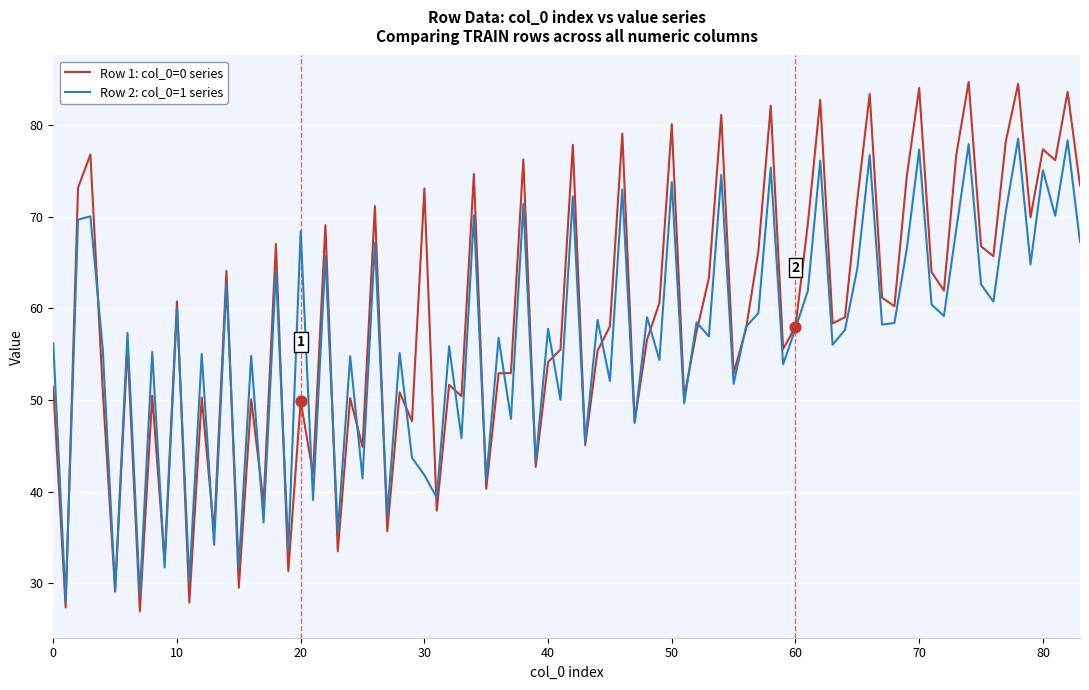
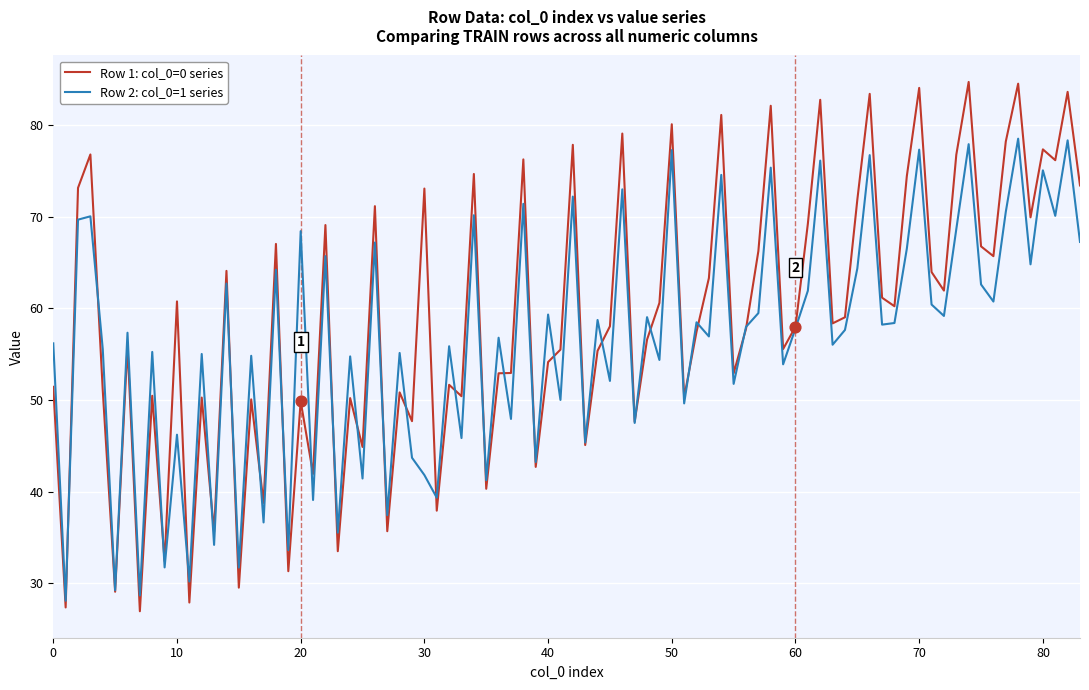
  {
    "Row 2: col_0=1 series": {
      "0": 56,
-     "10": 60,
+     "10": 46,
      "20": 68,
      "30": 42,
-     "40": 58,
-     "50": 74,
+     "40": 59,
+     "50": 77,
      "70": 77,
      "80": 75
    }
  }
